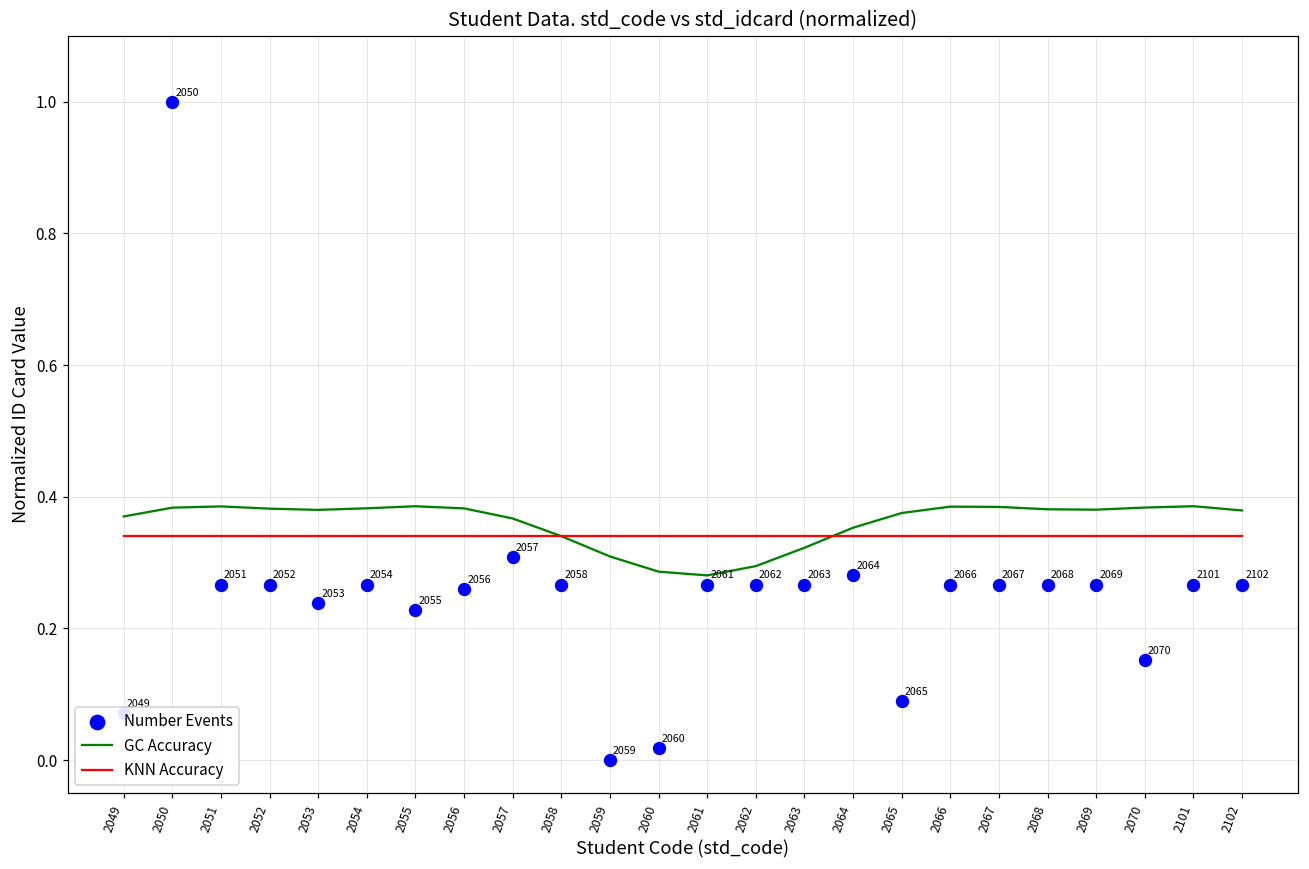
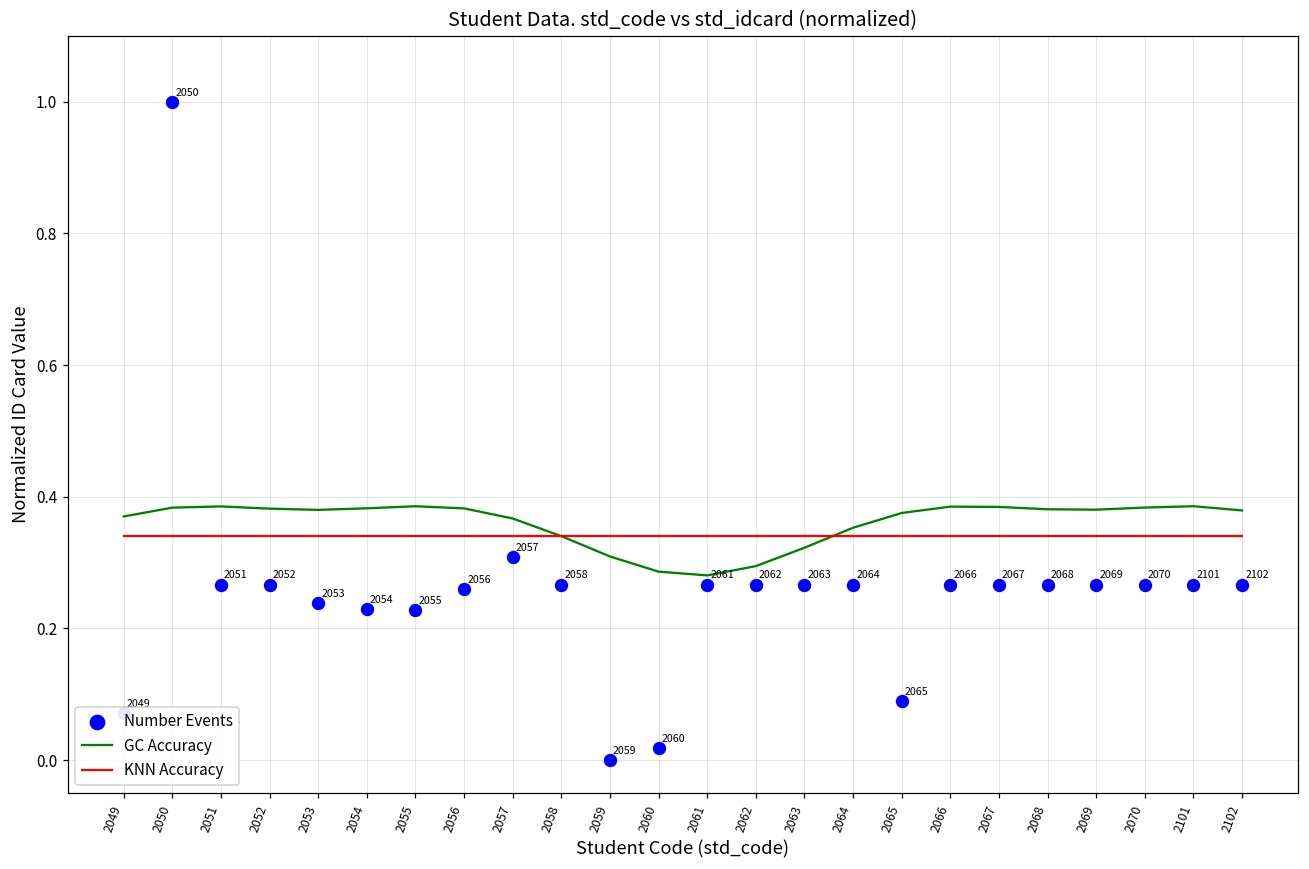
  {
    "GC Accuracy": {
      "2049": 0.37,
      "2050": 0.38,
      "2051": 0.39,
      "2052": 0.38,
      "2053": 0.38,
      "2054": 0.38,
      "2055": 0.39,
      "2056": 0.38,
      "2057": 0.37,
      "2060": 0.29,
      "2064": 0.35,
      "2065": 0.38,
      "2066": 0.38,
      "2067": 0.38,
      "2068": 0.38,
      "2069": 0.38,
      "2070": 0.38,
      "2101": 0.39,
      "2102": 0.38
    },
    "Number Events": {
-     "2054": 0.27,
-     "2064": 0.28,
-     "2070": 0.15
+     "2054": 0.23,
+     "2064": 0.27,
+     "2070": 0.27
    },
    "KNN Accuracy": {
      "2049": 0.34,
      "2050": 0.34,
      "2051": 0.34,
      "2052": 0.34,
      "2053": 0.34,
      "2054": 0.34,
      "2055": 0.34,
      "2056": 0.34,
      "2059": 0.34,
      "2060": 0.34,
      "2061": 0.34,
      "2062": 0.34,
      "2063": 0.34,
      "2064": 0.34,
      "2065": 0.34,
      "2066": 0.34,
      "2067": 0.34,
      "2068": 0.34,
      "2069": 0.34,
      "2070": 0.34,
      "2101": 0.34,
      "2102": 0.34
    }
  }
